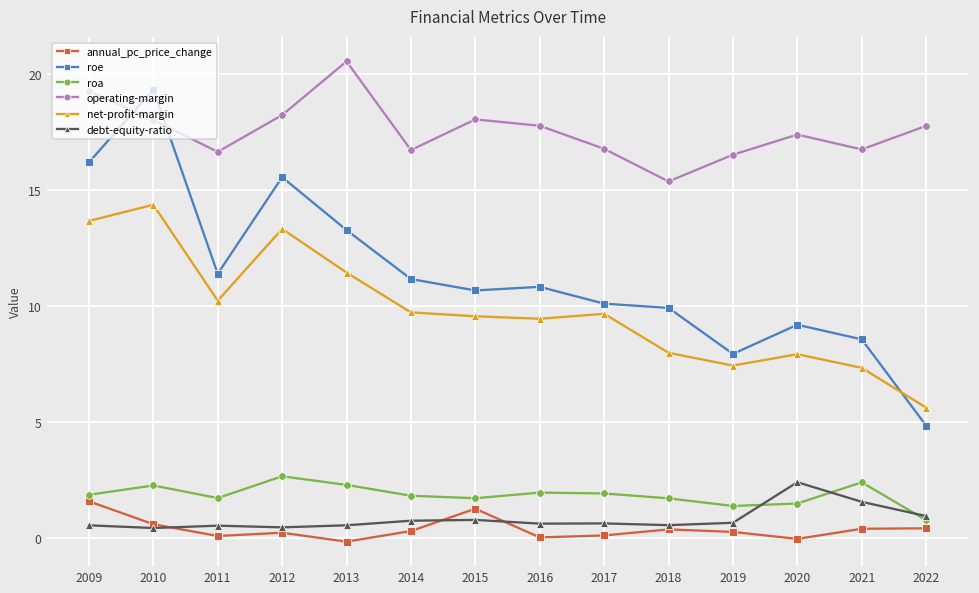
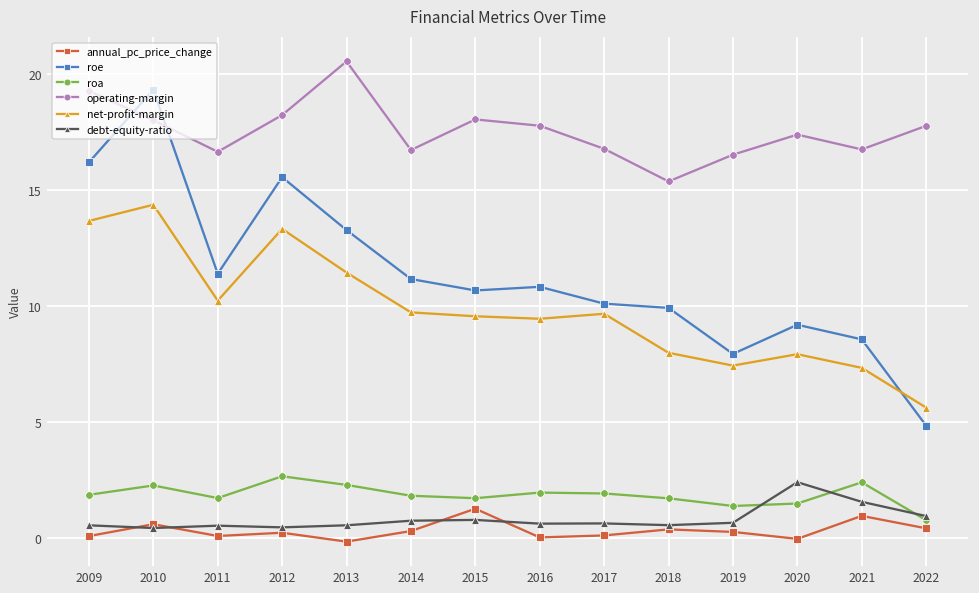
  {
    "annual_pc_price_change": {
-     "2009": 1.6,
+     "2009": 0.1,
      "2010": 0.6,
      "2011": 0.1,
      "2012": 0.2,
      "2013": -0.2,
      "2014": 0.3,
      "2015": 1.3,
      "2016": 0.0,
      "2017": 0.1,
      "2018": 0.4,
      "2019": 0.3,
      "2020": 0.0,
-     "2021": 0.4,
+     "2021": 1.0,
      "2022": 0.4
    },
    "roe": {
      "2009": 16.2,
      "2011": 11.4,
      "2012": 15.6,
      "2013": 13.3,
      "2014": 11.2,
      "2015": 10.7,
      "2016": 10.8,
      "2017": 10.1,
      "2018": 9.9,
      "2019": 7.9,
      "2020": 9.2,
      "2021": 8.6,
      "2022": 4.8
    },
    "roa": {
      "2009": 1.9,
      "2010": 2.3,
      "2011": 1.7,
      "2012": 2.7,
      "2013": 2.3,
      "2014": 1.8,
      "2015": 1.7,
      "2016": 2.0,
      "2017": 1.9,
      "2018": 1.7,
      "2019": 1.4,
      "2020": 1.5,
      "2021": 2.4,
      "2022": 0.8
    },
    "operating-margin": {
      "2011": 16.7,
      "2012": 18.2,
      "2013": 20.6,
      "2014": 16.7,
      "2015": 18.1,
      "2016": 17.8,
      "2017": 16.8,
      "2018": 15.4,
      "2019": 16.5,
      "2020": 17.4,
      "2021": 16.8,
      "2022": 17.8
    },
    "net-profit-margin": {
      "2009": 13.7,
      "2010": 14.4,
      "2011": 10.2,
      "2012": 13.3,
      "2013": 11.5,
      "2014": 9.7,
      "2015": 9.6,
      "2016": 9.5,
      "2017": 9.7,
      "2018": 8.0,
      "2019": 7.4,
      "2020": 7.9,
      "2021": 7.3,
      "2022": 5.6
    },
    "debt-equity-ratio": {
      "2009": 0.5,
      "2010": 0.4,
      "2011": 0.5,
      "2012": 0.5,
      "2013": 0.5,
      "2014": 0.7,
      "2015": 0.8,
      "2016": 0.6,
      "2017": 0.6,
      "2018": 0.6,
      "2019": 0.7,
      "2020": 2.4,
      "2021": 1.6,
      "2022": 0.9
    }
  }
